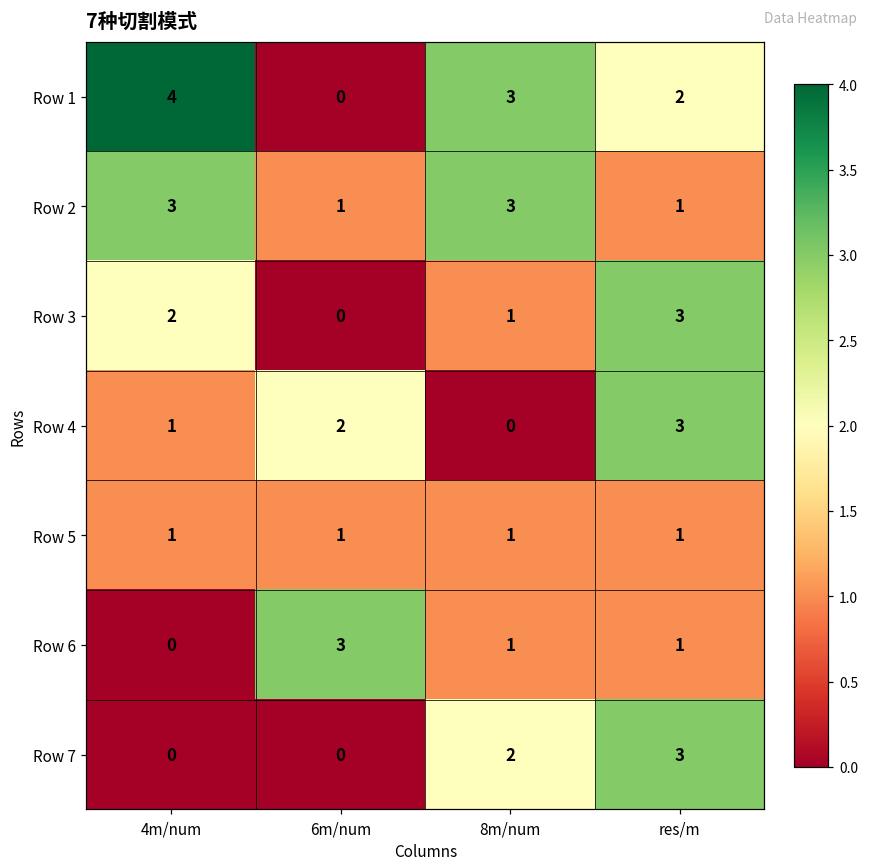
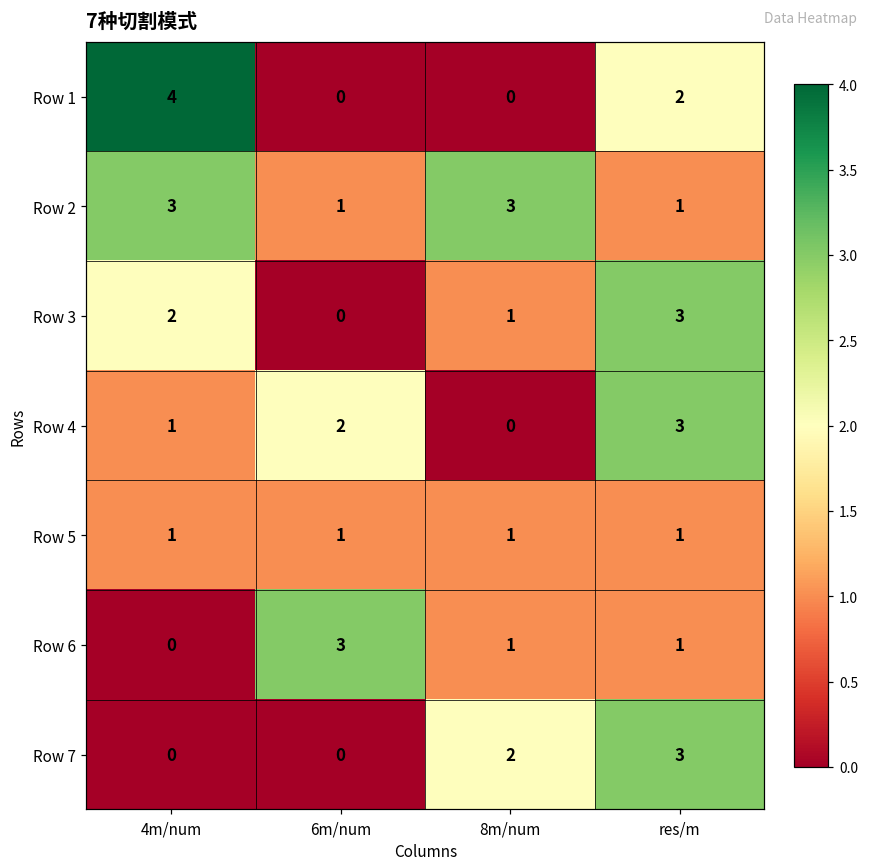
  {
    "Row 1": {
      "4m/num": 4,
      "6m/num": 0,
-     "8m/num": 3,
+     "8m/num": 0,
      "res/m": 2
    },
    "Row 2": {
      "4m/num": 3,
      "6m/num": 1,
      "8m/num": 3,
      "res/m": 1
    },
    "Row 3": {
      "4m/num": 2,
      "6m/num": 0,
      "8m/num": 1,
      "res/m": 3
    },
    "Row 4": {
      "4m/num": 1,
      "6m/num": 2,
      "8m/num": 0,
      "res/m": 3
    },
    "Row 5": {
      "4m/num": 1,
      "6m/num": 1,
      "8m/num": 1,
      "res/m": 1
    },
    "Row 6": {
      "4m/num": 0,
      "6m/num": 3,
      "8m/num": 1,
      "res/m": 1
    },
    "Row 7": {
      "4m/num": 0,
      "6m/num": 0,
      "8m/num": 2,
      "res/m": 3
    }
  }
